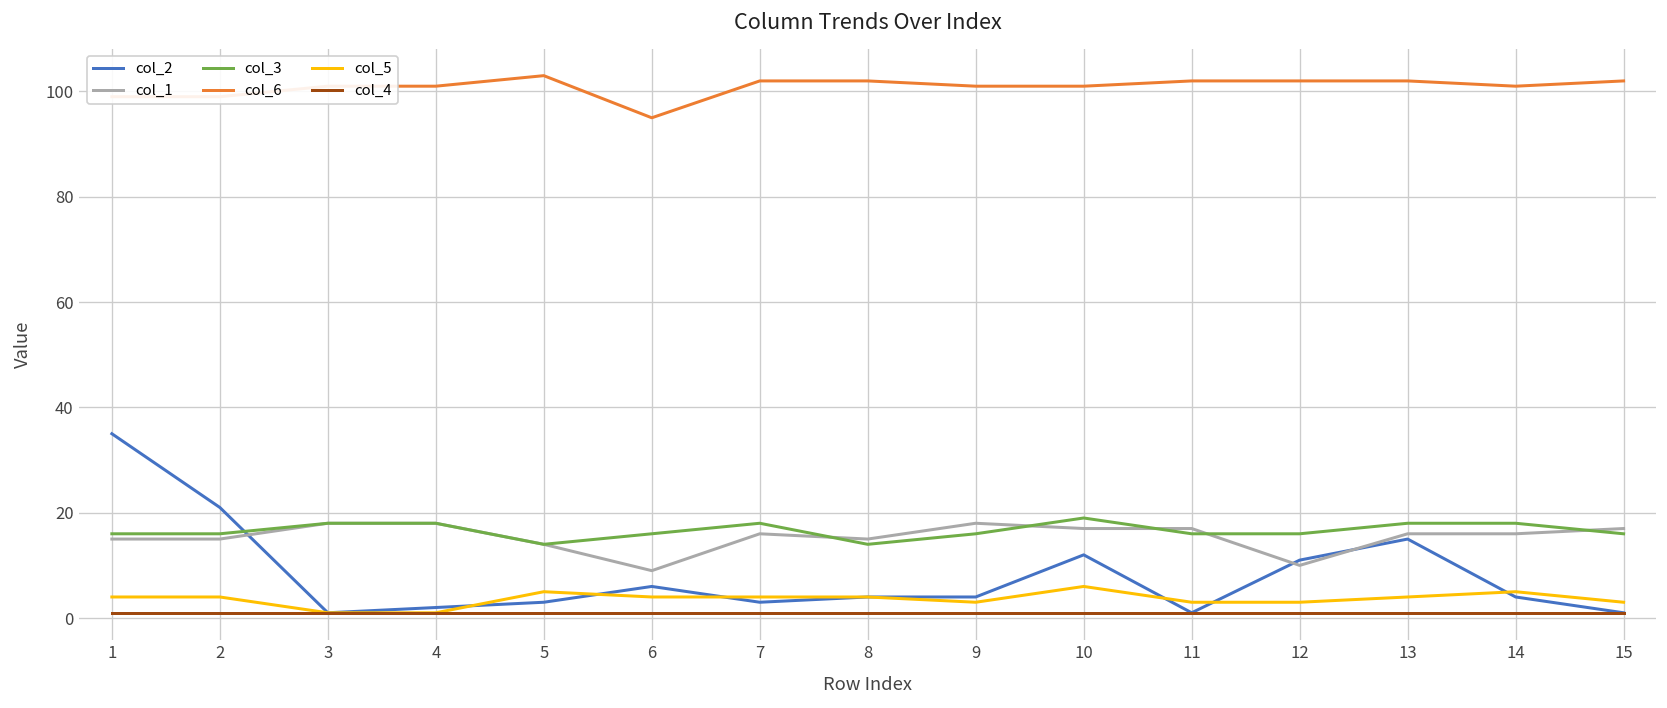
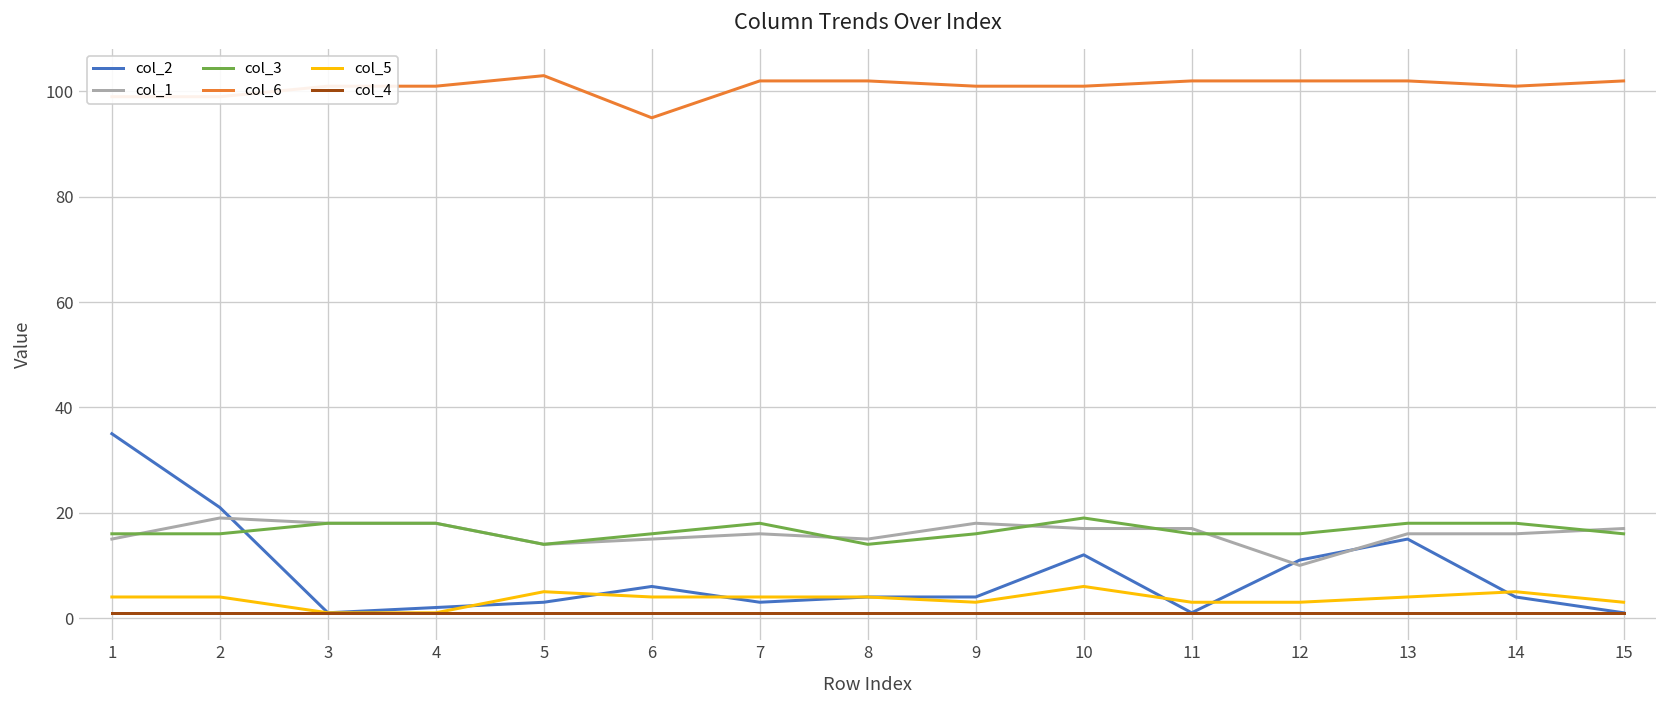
  {
    "col_2": {
      "1": 35,
      "2": 21,
      "4": 2,
      "5": 3,
      "6": 6,
      "7": 3,
      "9": 4,
      "10": 12,
      "12": 11,
      "13": 15,
      "14": 4
    },
    "col_1": {
      "1": 15,
-     "2": 15,
-     "6": 9,
+     "2": 19,
+     "6": 15,
      "7": 16,
      "8": 15,
      "9": 18,
      "10": 17,
      "11": 17,
      "12": 10,
      "13": 16,
      "14": 16,
      "15": 17
    },
    "col_3": {
      "1": 16,
      "2": 16,
      "6": 16,
      "7": 18,
      "8": 14,
      "9": 16,
      "10": 19,
      "11": 16,
      "12": 16,
      "13": 18,
      "14": 18,
      "15": 16
    },
    "col_6": {
      "4": 101,
      "5": 103,
      "6": 95,
      "7": 102,
      "8": 102,
      "9": 101,
      "10": 101,
      "11": 102,
      "12": 102,
      "13": 102,
      "14": 101,
      "15": 102
    },
    "col_5": {
      "1": 4,
      "2": 4,
      "5": 5,
      "6": 4,
      "7": 4,
      "9": 3,
      "10": 6,
      "11": 3,
      "12": 3,
      "13": 4,
      "14": 5,
      "15": 3
    },
    "col_4": {
      "1": 1,
      "2": 1,
      "5": 1,
      "6": 1,
      "7": 1,
      "8": 1,
      "9": 1,
      "10": 1,
      "12": 1,
      "13": 1,
      "14": 1
    }
  }
